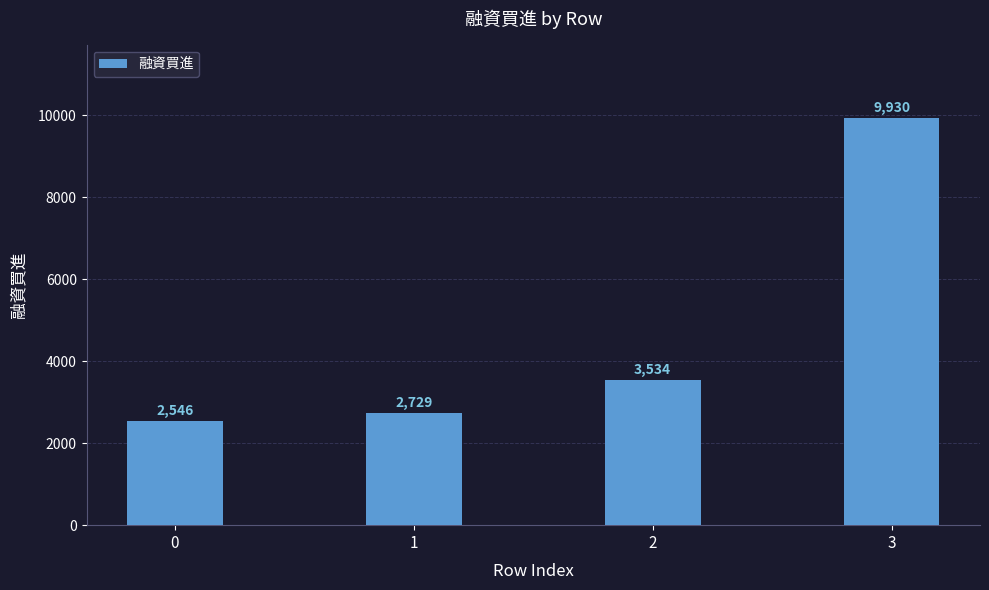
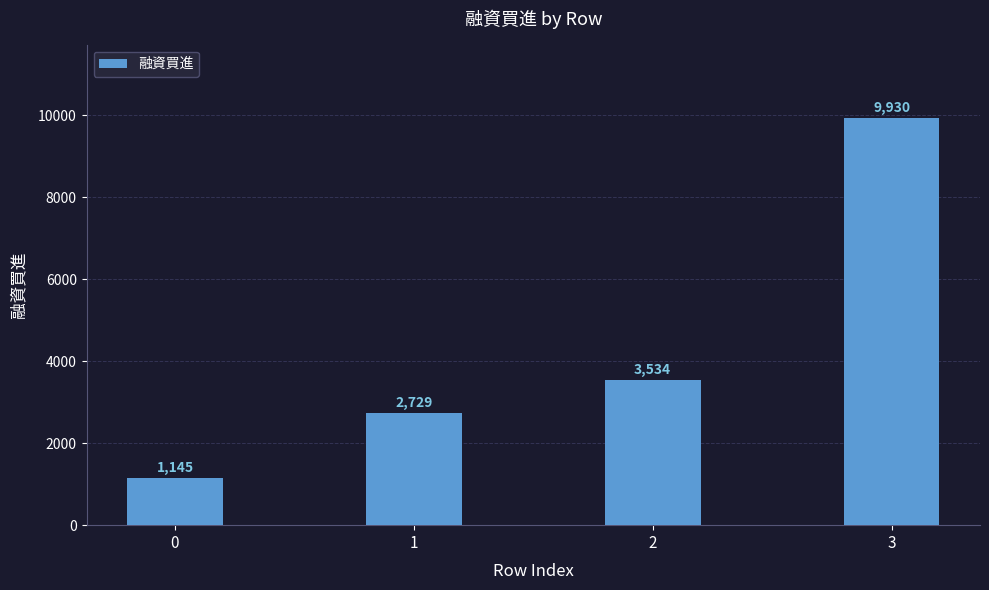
  {
-   "0": "2,546",
+   "0": "1,145",
    "1": "2,729",
    "2": "3,534",
    "3": "9,930"
  }
